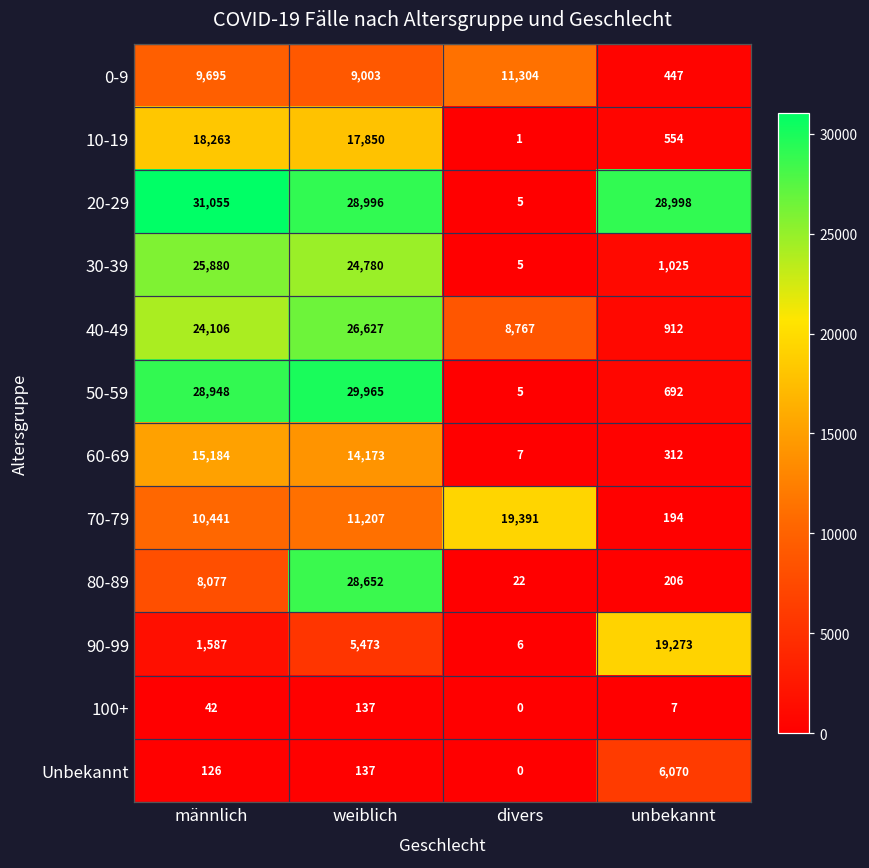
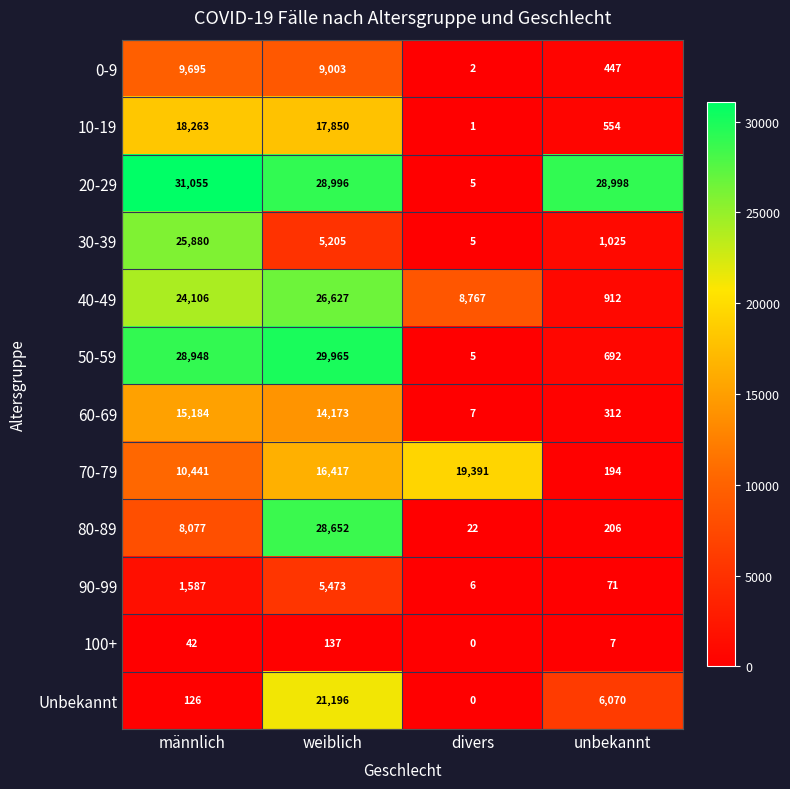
  {
    "0-9": {
      "männlich": "9,695",
      "weiblich": "9,003",
-     "divers": "11,304",
+     "divers": "2",
      "unbekannt": "447"
    },
    "10-19": {
      "männlich": "18,263",
      "weiblich": "17,850",
      "divers": "1",
      "unbekannt": "554"
    },
    "20-29": {
      "männlich": "31,055",
      "weiblich": "28,996",
      "divers": "5",
      "unbekannt": "28,998"
    },
    "30-39": {
      "männlich": "25,880",
-     "weiblich": "24,780",
+     "weiblich": "5,205",
      "divers": "5",
      "unbekannt": "1,025"
    },
    "40-49": {
      "männlich": "24,106",
      "weiblich": "26,627",
      "divers": "8,767",
      "unbekannt": "912"
    },
    "50-59": {
      "männlich": "28,948",
      "weiblich": "29,965",
      "divers": "5",
      "unbekannt": "692"
    },
    "60-69": {
      "männlich": "15,184",
      "weiblich": "14,173",
      "divers": "7",
      "unbekannt": "312"
    },
    "70-79": {
      "männlich": "10,441",
-     "weiblich": "11,207",
+     "weiblich": "16,417",
      "divers": "19,391",
      "unbekannt": "194"
    },
    "80-89": {
      "männlich": "8,077",
      "weiblich": "28,652",
      "divers": "22",
      "unbekannt": "206"
    },
    "90-99": {
      "männlich": "1,587",
      "weiblich": "5,473",
      "divers": "6",
-     "unbekannt": "19,273"
+     "unbekannt": "71"
    },
    "100+": {
      "männlich": "42",
      "weiblich": "137",
      "divers": "0",
      "unbekannt": "7"
    },
    "Unbekannt": {
      "männlich": "126",
-     "weiblich": "137",
+     "weiblich": "21,196",
      "divers": "0",
      "unbekannt": "6,070"
    }
  }
